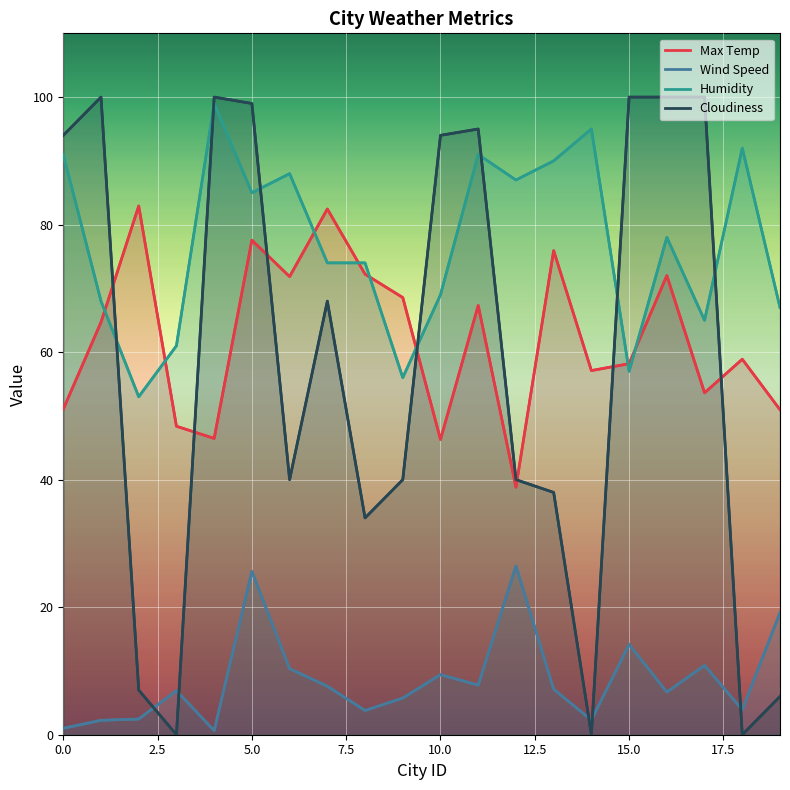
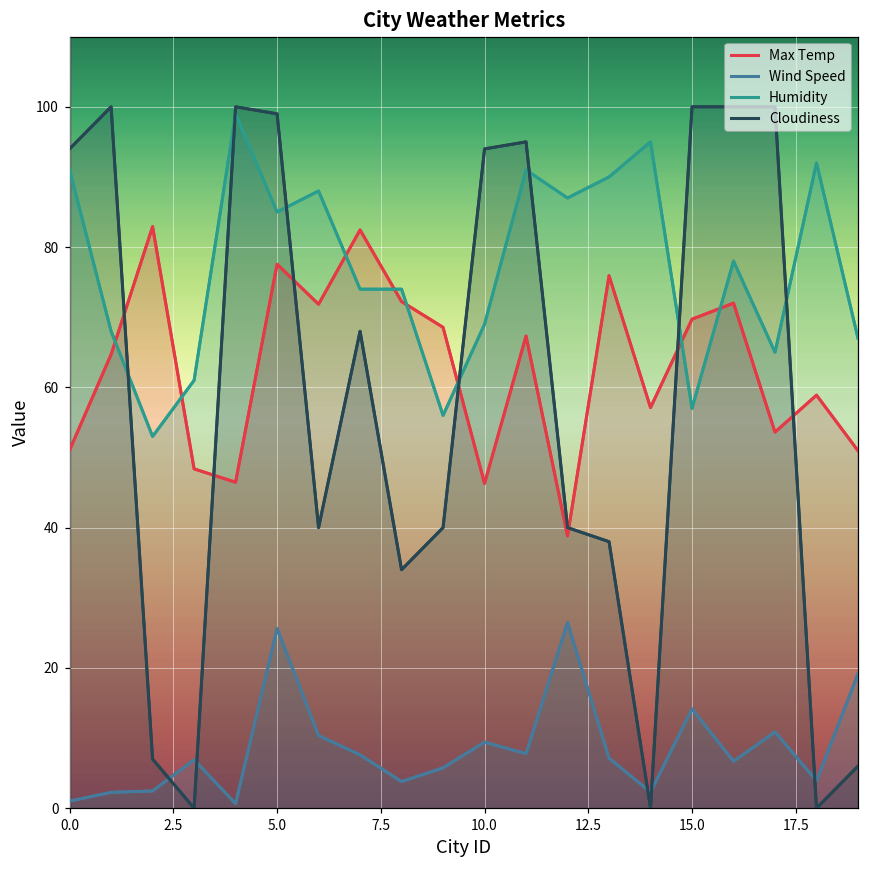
  {
    "Max Temp": {
      "0.0": 51,
      "5.0": 78,
      "10.0": 46,
-     "15.0": 58
+     "15.0": 70
    }
  }
